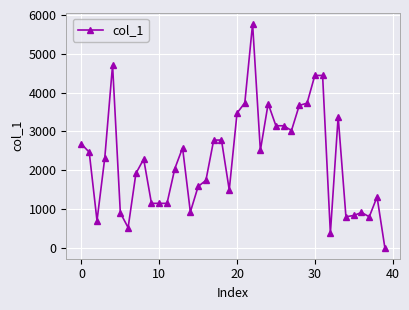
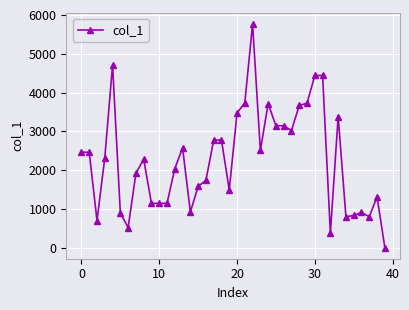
  {
-   "0": 2700,
+   "0": 2500,
    "10": 1100,
    "20": 3500,
    "30": 4400
  }
